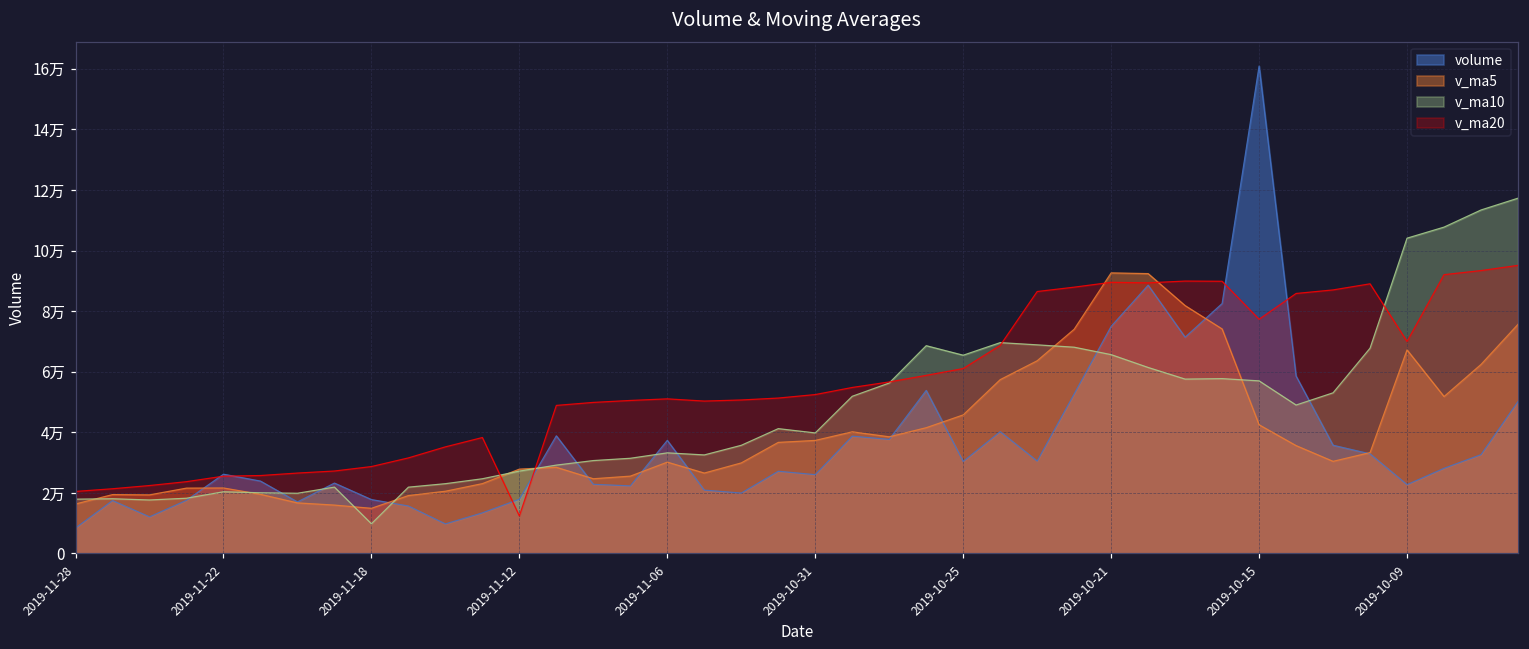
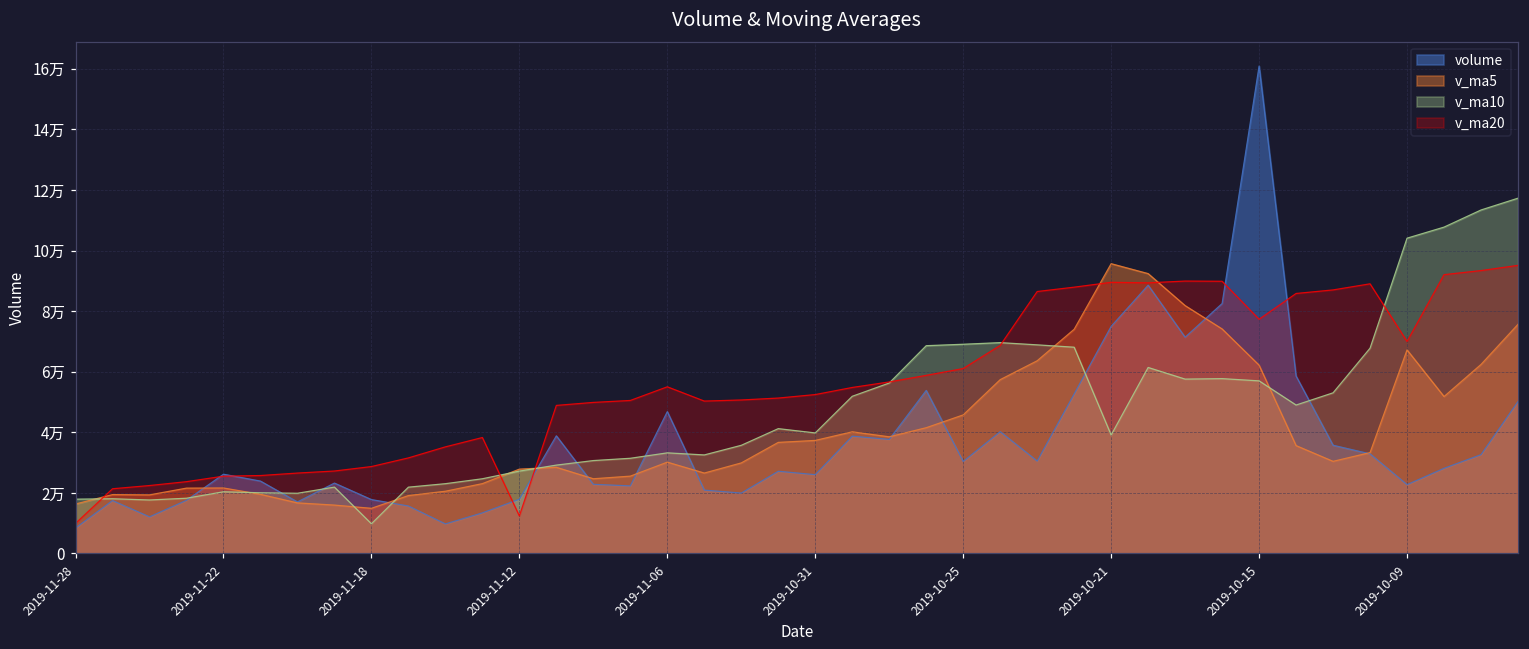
  {
    "volume": {
      "2019-11-28": "0.8万",
      "2019-11-18": "1.8万",
      "2019-11-12": "1.8万",
-     "2019-11-06": "3.7万",
+     "2019-11-06": "4.7万",
      "2019-10-31": "2.6万",
      "2019-10-25": "3.0万",
      "2019-10-21": "7.5万",
      "2019-10-15": "16.1万",
      "2019-10-09": "2.3万"
    },
    "v_ma5": {
      "2019-11-28": "1.6万",
      "2019-11-22": "2.2万",
      "2019-11-18": "1.5万",
      "2019-11-06": "3.0万",
      "2019-10-31": "3.7万",
      "2019-10-25": "4.6万",
-     "2019-10-21": "9.3万",
-     "2019-10-15": "4.2万",
+     "2019-10-21": "9.6万",
+     "2019-10-15": "6.2万",
      "2019-10-09": "6.7万"
    },
    "v_ma10": {
      "2019-11-28": "1.8万",
      "2019-11-22": "2.0万",
      "2019-11-18": "1.0万",
      "2019-11-06": "3.3万",
      "2019-10-31": "4.0万",
-     "2019-10-25": "6.5万",
-     "2019-10-21": "6.6万",
+     "2019-10-25": "6.9万",
+     "2019-10-21": "3.9万",
      "2019-10-15": "5.7万",
      "2019-10-09": "10.4万"
    },
    "v_ma20": {
-     "2019-11-28": "2.0万",
+     "2019-11-28": "1.0万",
      "2019-11-18": "2.9万",
      "2019-11-12": "1.2万",
-     "2019-11-06": "5.1万",
+     "2019-11-06": "5.5万",
      "2019-10-31": "5.2万",
      "2019-10-25": "6.1万",
      "2019-10-21": "9.0万",
      "2019-10-15": "7.7万",
      "2019-10-09": "7.0万"
    }
  }
